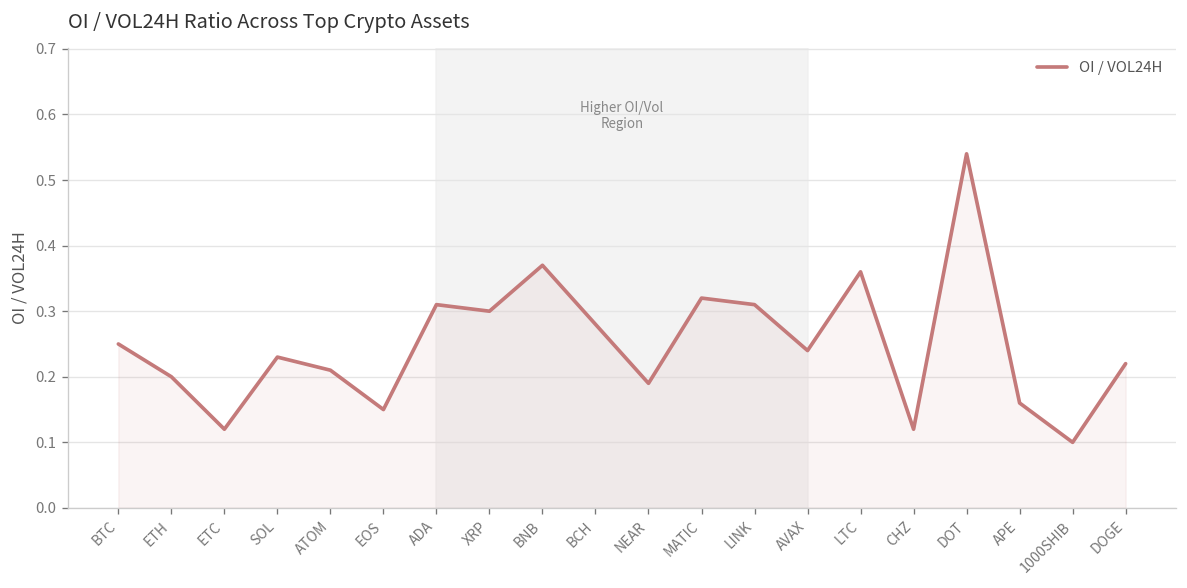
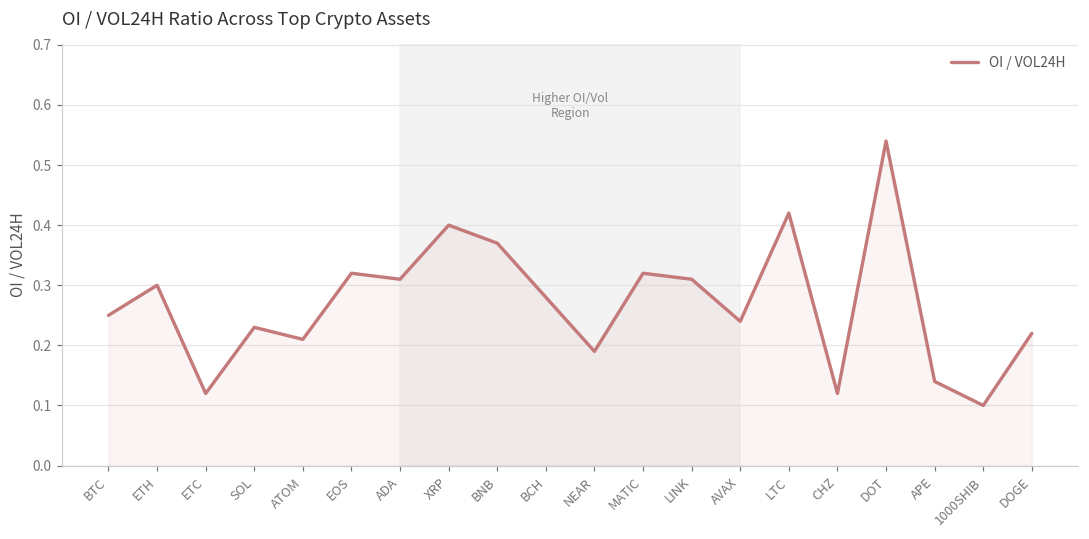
  {
    "BTC": 0.25,
-   "ETH": 0.2,
+   "ETH": 0.3,
    "ETC": 0.12,
    "SOL": 0.23,
    "ATOM": 0.21,
-   "EOS": 0.15,
+   "EOS": 0.32,
    "ADA": 0.31,
-   "XRP": 0.3,
+   "XRP": 0.4,
    "BNB": 0.37,
    "BCH": 0.28,
    "NEAR": 0.19,
    "MATIC": 0.32,
    "LINK": 0.31,
    "AVAX": 0.24,
-   "LTC": 0.36,
+   "LTC": 0.42,
    "CHZ": 0.12,
    "DOT": 0.54,
-   "APE": 0.16,
+   "APE": 0.14,
    "1000SHIB": 0.10,
    "DOGE": 0.22
  }
